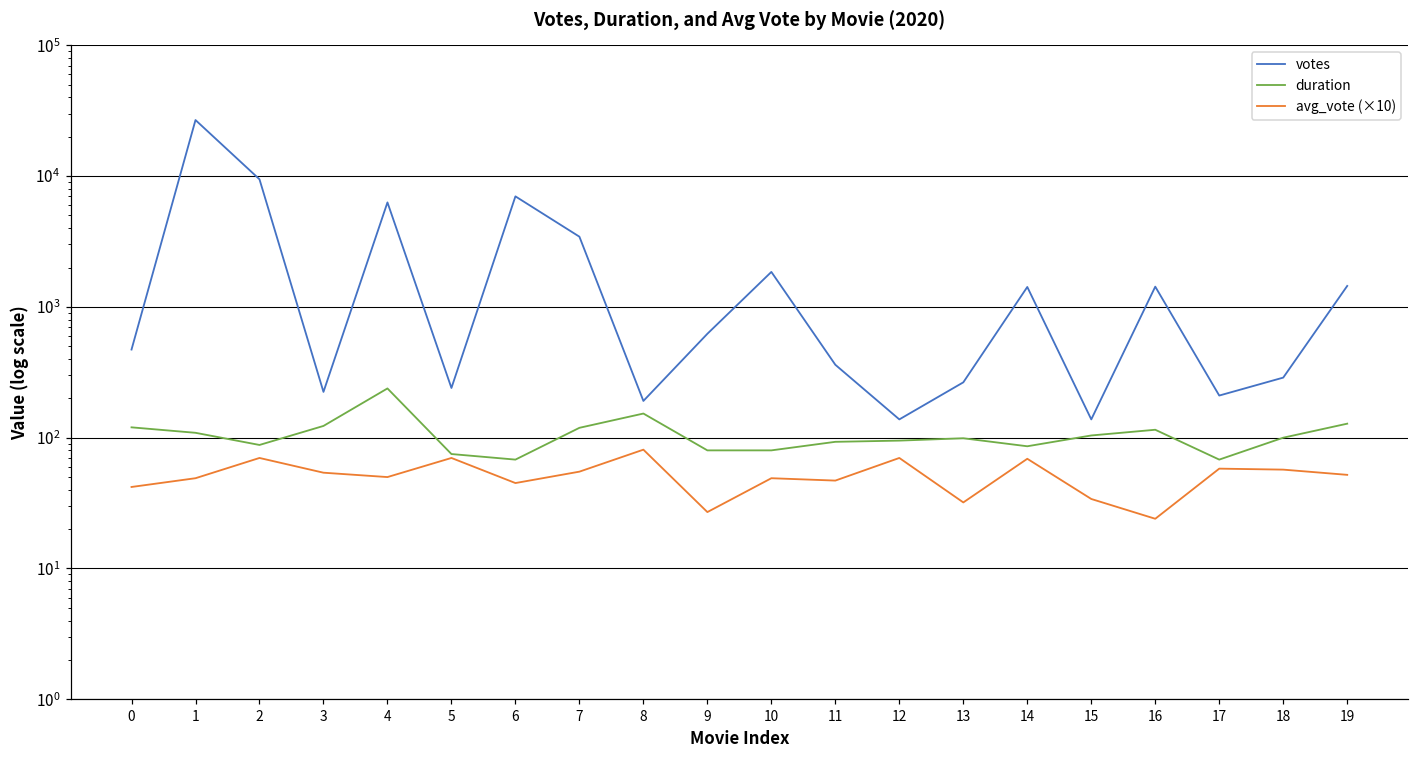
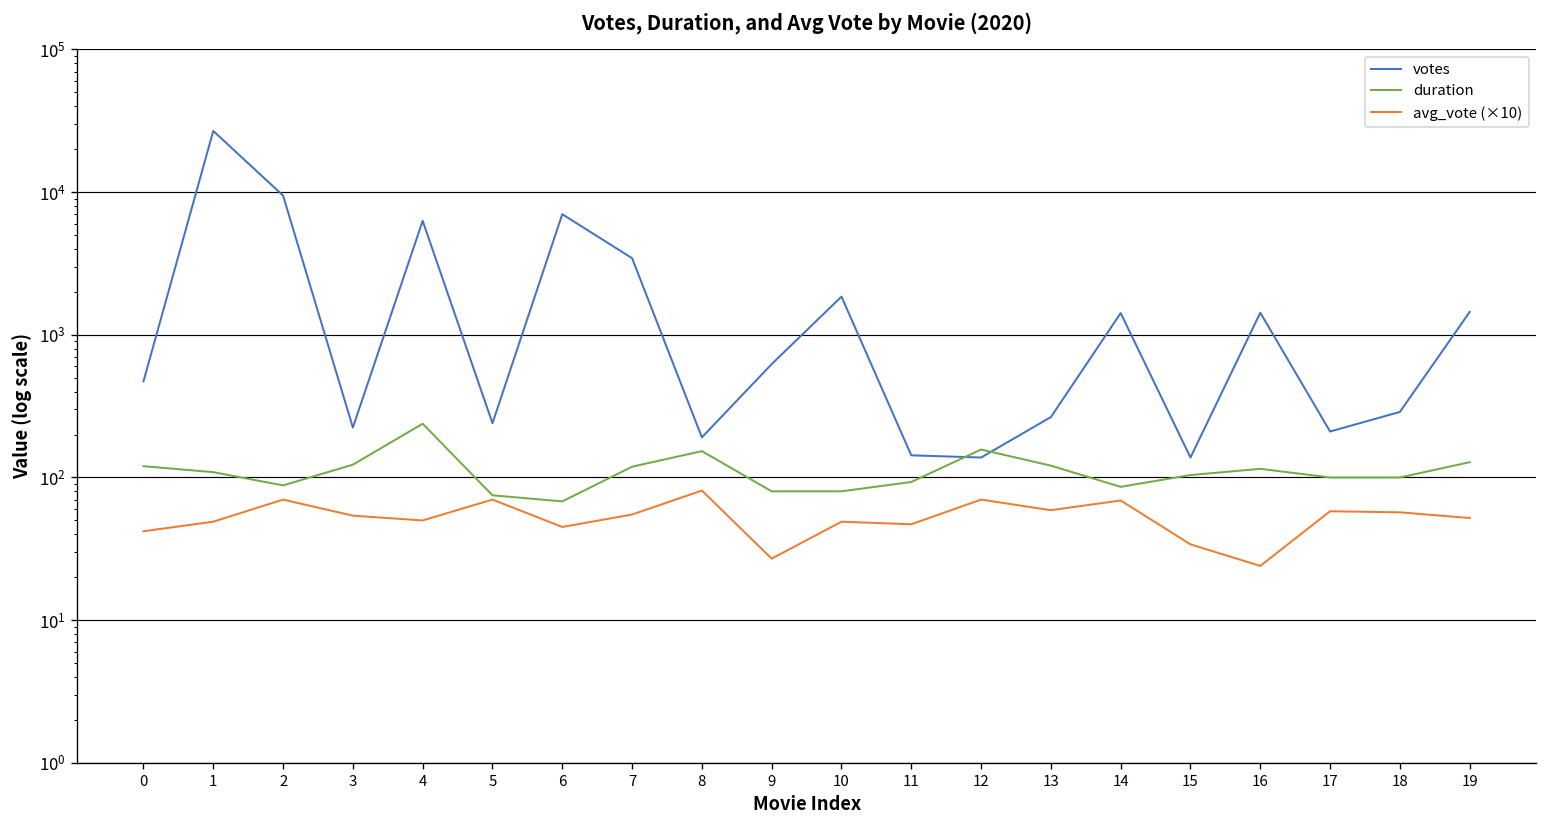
  {
    "votes": {
      "0": 470,
      "1": 27000,
      "2": 9000,
      "3": 220,
      "4": 6000,
      "5": 240,
      "6": 7000,
      "7": 3400,
      "8": 190,
      "9": 600,
      "10": 1900,
-     "11": 360,
+     "11": 140,
      "12": 140,
      "13": 270,
      "14": 1400,
      "15": 140,
      "16": 1400,
      "17": 210,
      "18": 290,
      "19": 1400
    },
    "duration": {
      "0": 120,
      "1": 110,
      "2": 90,
      "3": 120,
      "4": 240,
      "5": 80,
      "6": 70,
      "7": 120,
      "8": 150,
      "9": 80,
      "10": 80,
      "11": 90,
-     "12": 100,
-     "13": 100,
+     "12": 160,
+     "13": 120,
      "14": 90,
      "15": 100,
      "16": 120,
-     "17": 70,
+     "17": 100,
      "18": 100,
      "19": 130
    },
    "avg_vote (×10)": {
      "0": 42,
      "1": 49,
      "2": 70,
      "3": 50,
      "4": 50,
      "5": 70,
      "6": 45,
      "7": 60,
      "8": 80,
      "9": 27,
      "10": 49,
      "11": 47,
      "12": 70,
-     "13": 32,
+     "13": 60,
      "14": 70,
      "15": 34,
      "16": 24,
      "17": 60,
      "18": 60,
      "19": 50
    }
  }
